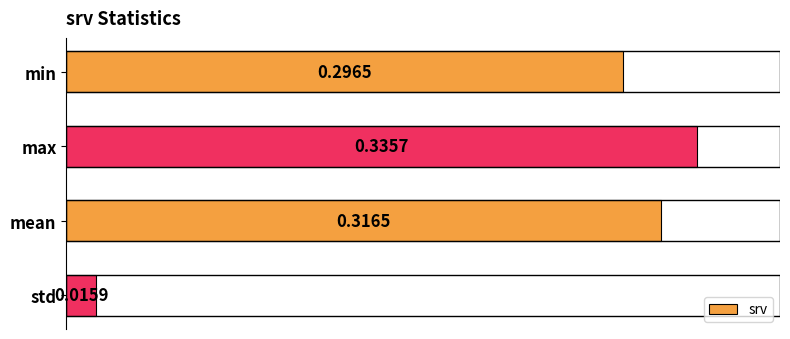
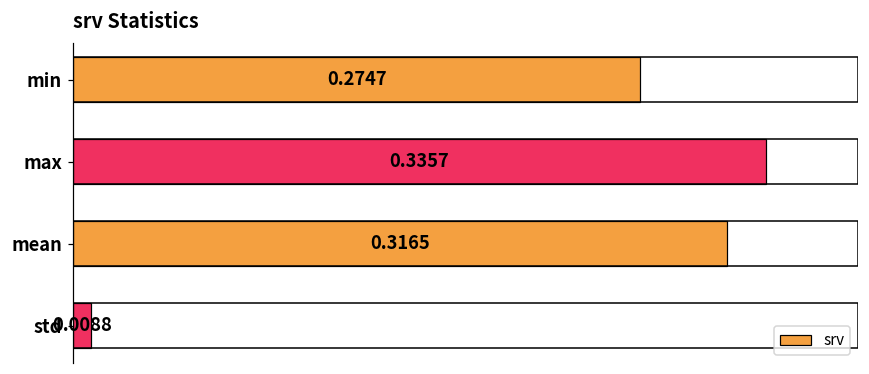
  {
-   "min": 0.2965,
+   "min": 0.2747,
    "max": 0.3357,
    "mean": 0.3165,
-   "std": 0.0159
+   "std": 0.0088
  }
